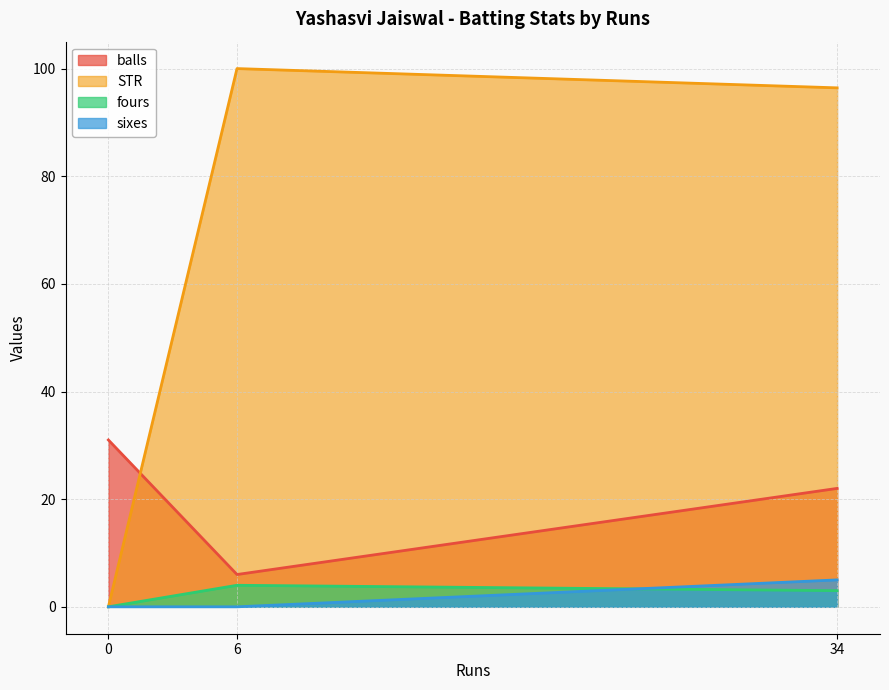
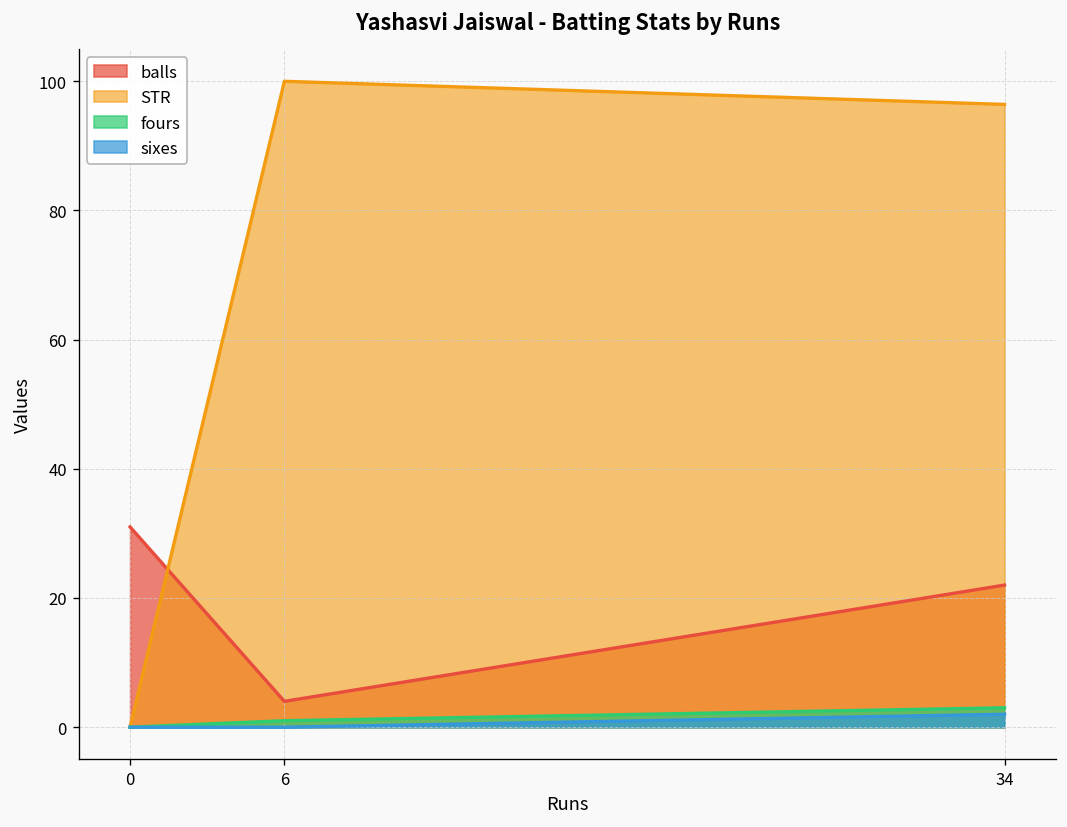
  {
    "balls": {
      "0": 31,
-     "6": 6,
+     "6": 4,
      "34": 22
    },
    "STR": {
      "6": 100,
      "34": 96
    },
    "fours": {
-     "6": 4,
+     "6": 1,
      "34": 3
    },
    "sixes": {
      "6": 0,
-     "34": 5
+     "34": 2
    }
  }
